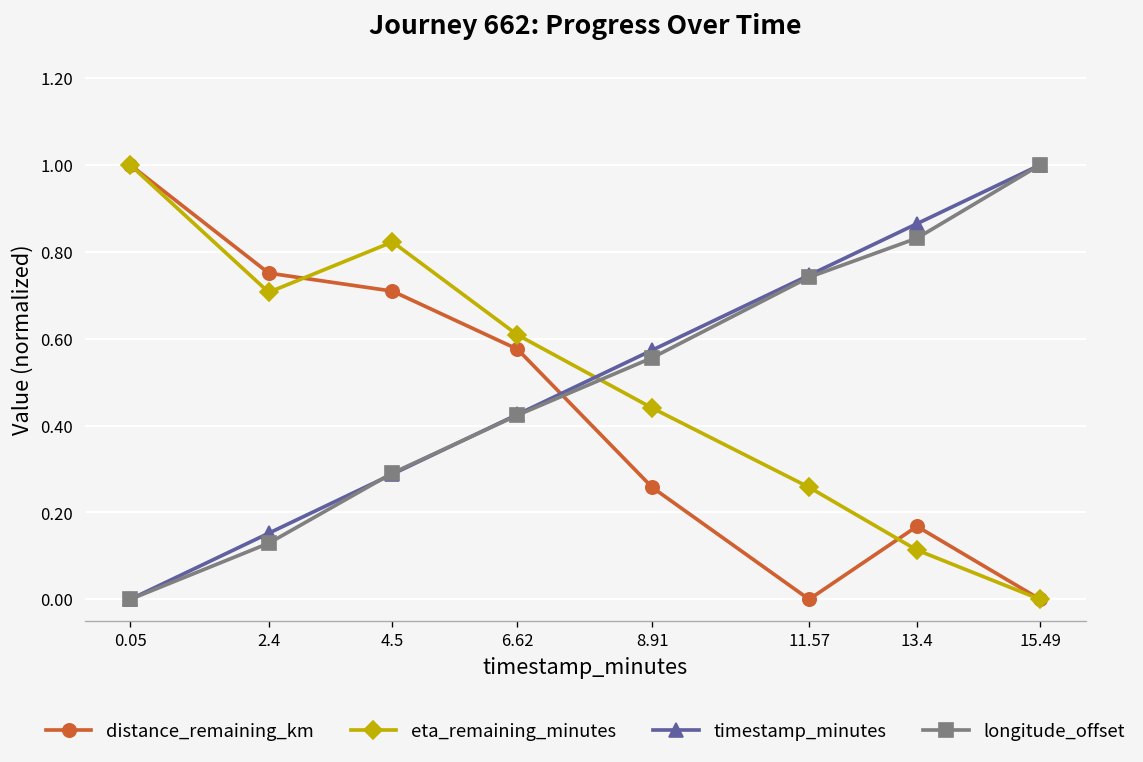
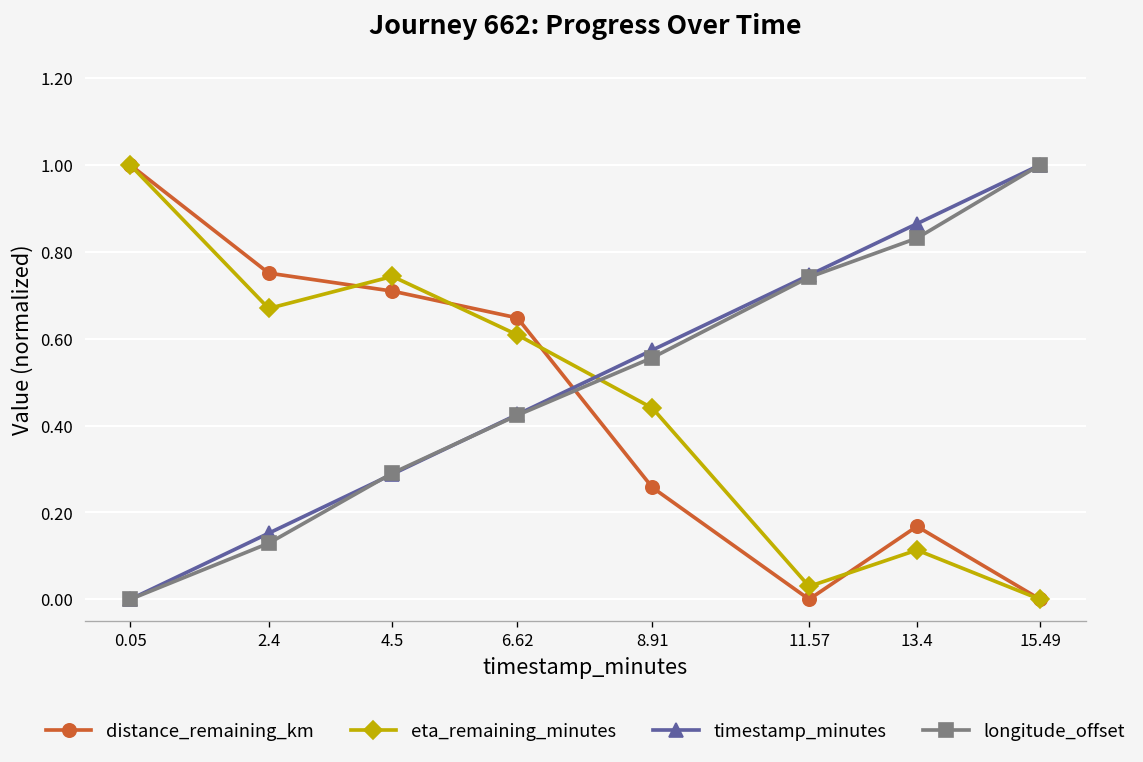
  {
    "distance_remaining_km": {
      "2.4": 0.75,
      "4.5": 0.71,
-     "6.62": 0.58,
+     "6.62": 0.65,
      "8.91": 0.26,
      "11.57": 0.00,
      "13.4": 0.17
    },
    "eta_remaining_minutes": {
-     "2.4": 0.71,
-     "4.5": 0.82,
+     "2.4": 0.67,
+     "4.5": 0.74,
      "6.62": 0.61,
      "8.91": 0.44,
-     "11.57": 0.26,
+     "11.57": 0.03,
      "13.4": 0.11
    }
  }
